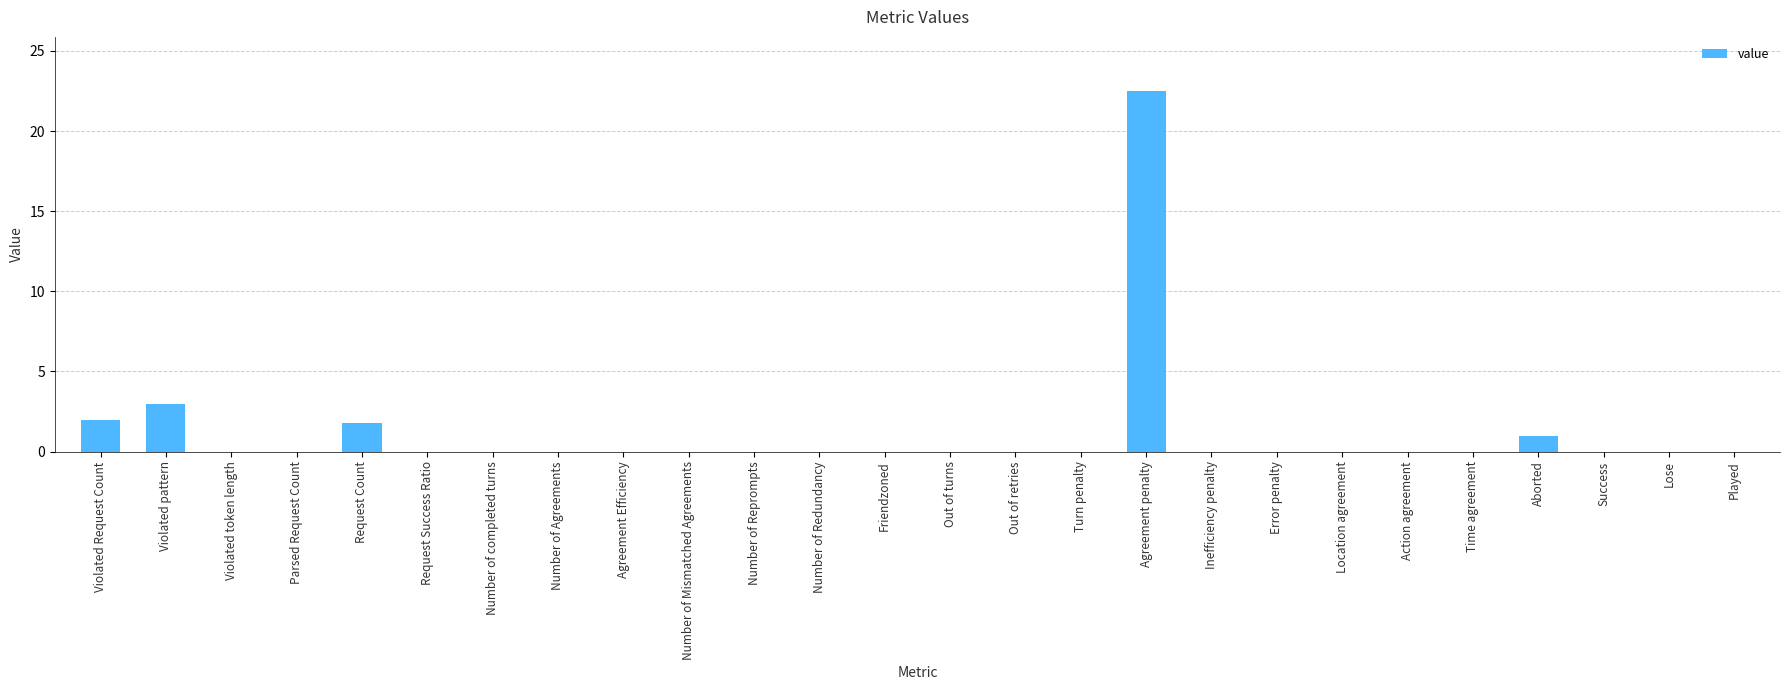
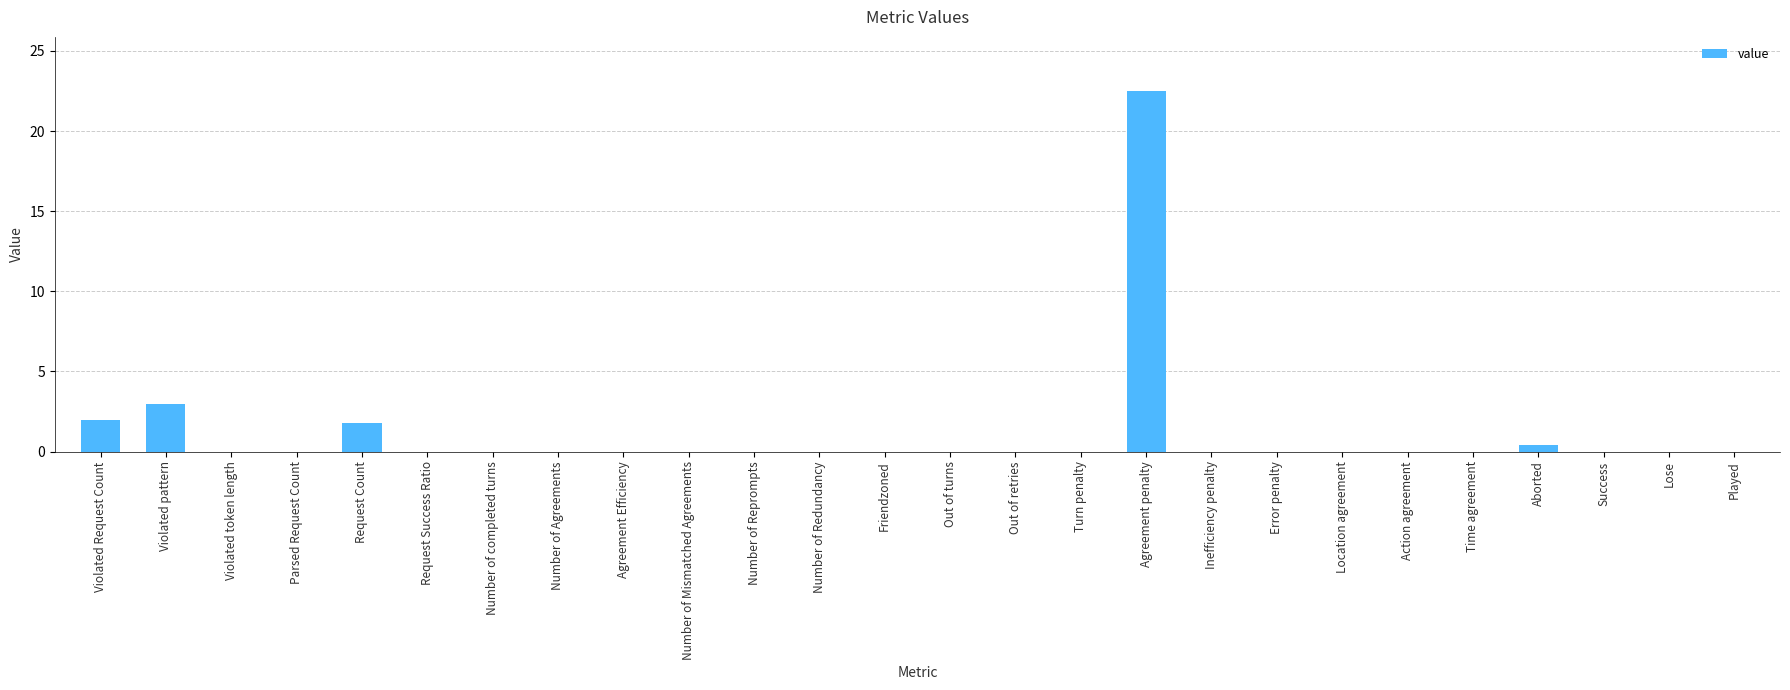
  {
    "Violated Request Count": 2.0,
    "Violated pattern": 3.0,
    "Violated token length": 0.0,
    "Parsed Request Count": 0.0,
    "Request Count": 1.8,
    "Request Success Ratio": 0.0,
    "Number of completed turns": 0.0,
    "Number of Agreements": 0.0,
    "Agreement Efficiency": 0.0,
    "Number of Mismatched Agreements": 0.0,
    "Number of Reprompts": 0.0,
    "Number of Redundancy": 0.0,
    "Friendzoned": 0.0,
    "Out of turns": 0.0,
    "Out of retries": 0.0,
    "Turn penalty": 0.0,
    "Agreement penalty": 22.5,
    "Inefficiency penalty": 0.0,
    "Error penalty": 0.0,
    "Location agreement": 0.0,
    "Action agreement": 0.0,
    "Time agreement": 0.0,
-   "Aborted": 1.0,
+   "Aborted": 0.4,
    "Success": 0.0,
    "Lose": 0.0,
    "Played": 0.0
  }
